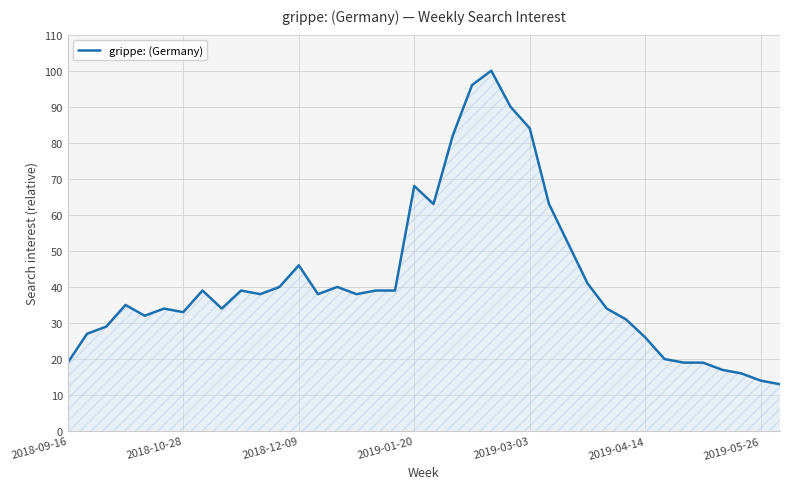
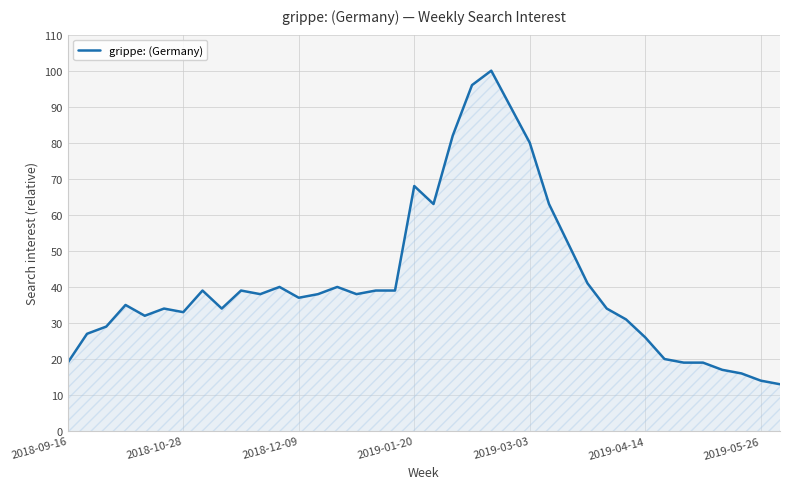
  {
    "2018-09-16": 19,
    "2018-10-28": 33,
-   "2018-12-09": 46,
+   "2018-12-09": 37,
    "2019-01-20": 68,
-   "2019-03-03": 84,
+   "2019-03-03": 80,
    "2019-04-14": 26,
    "2019-05-26": 14
  }
